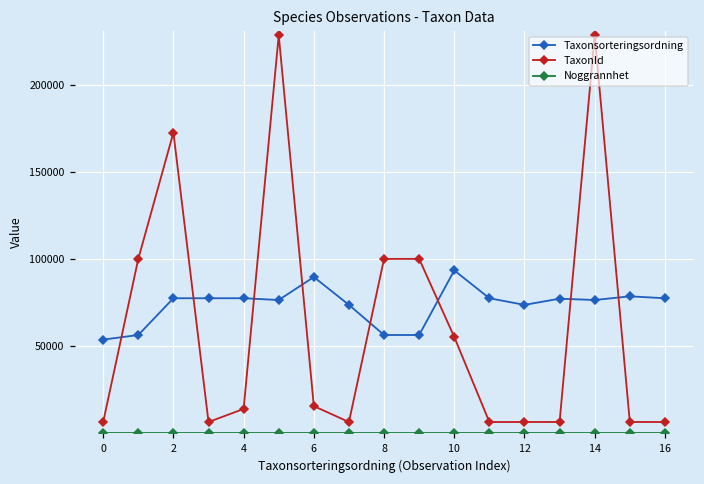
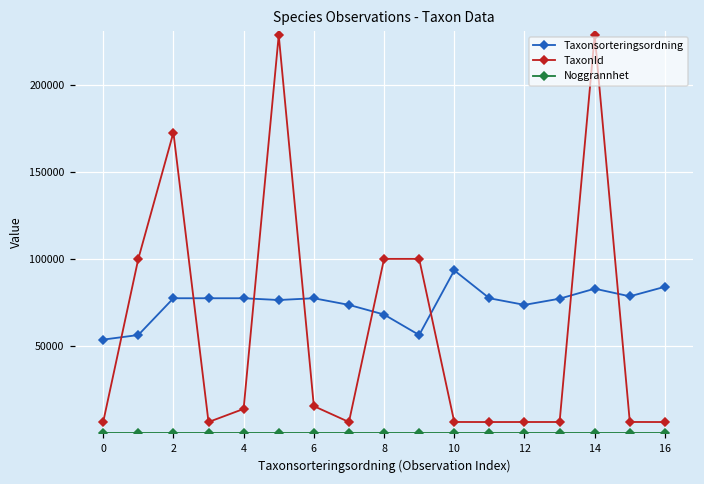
  {
    "Taxonsorteringsordning": {
      "0": 54000,
      "2": 78000,
      "4": 78000,
-     "6": 90000,
-     "8": 56000,
+     "6": 78000,
+     "8": 68000,
      "10": 93000,
      "12": 74000,
-     "14": 76000,
-     "16": 78000
+     "14": 83000,
+     "16": 84000
    },
    "TaxonId": {
      "0": 6000,
      "2": 173000,
      "4": 14000,
      "6": 16000,
      "8": 100000,
-     "10": 55000,
+     "10": 6000,
      "12": 6000,
      "14": 229000,
      "16": 6000
    },
    "Noggrannhet": {
      "0": 0,
      "2": 0,
      "4": 0,
      "6": 0,
      "8": 0,
      "10": 0,
      "12": 0,
      "14": 0,
      "16": 0
    }
  }
